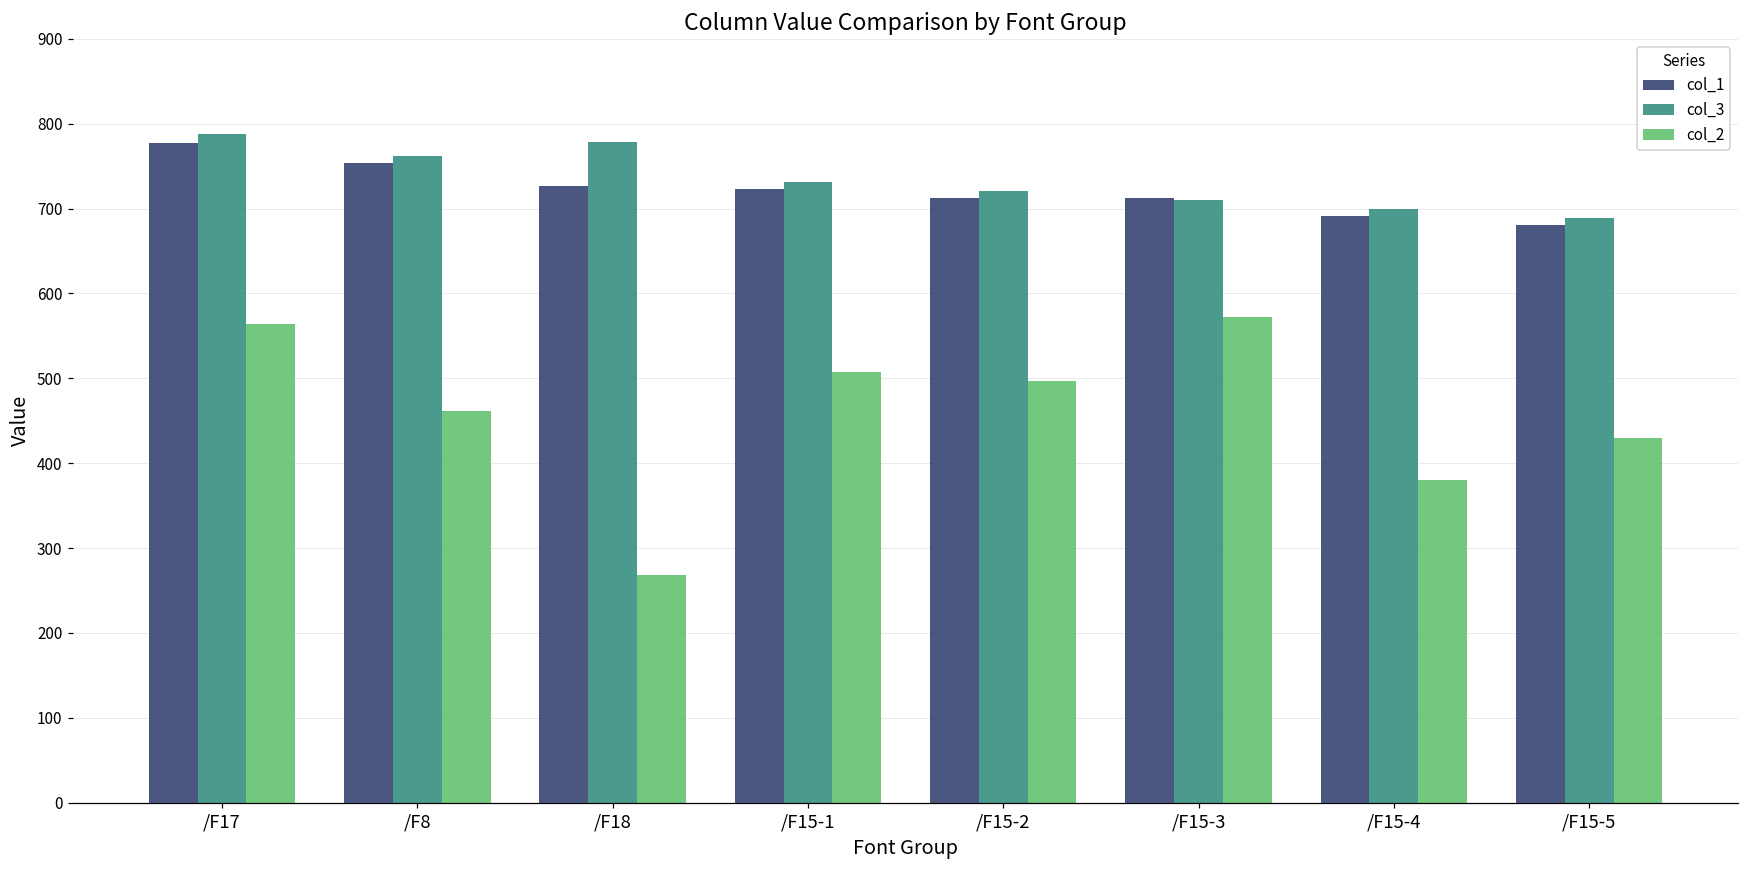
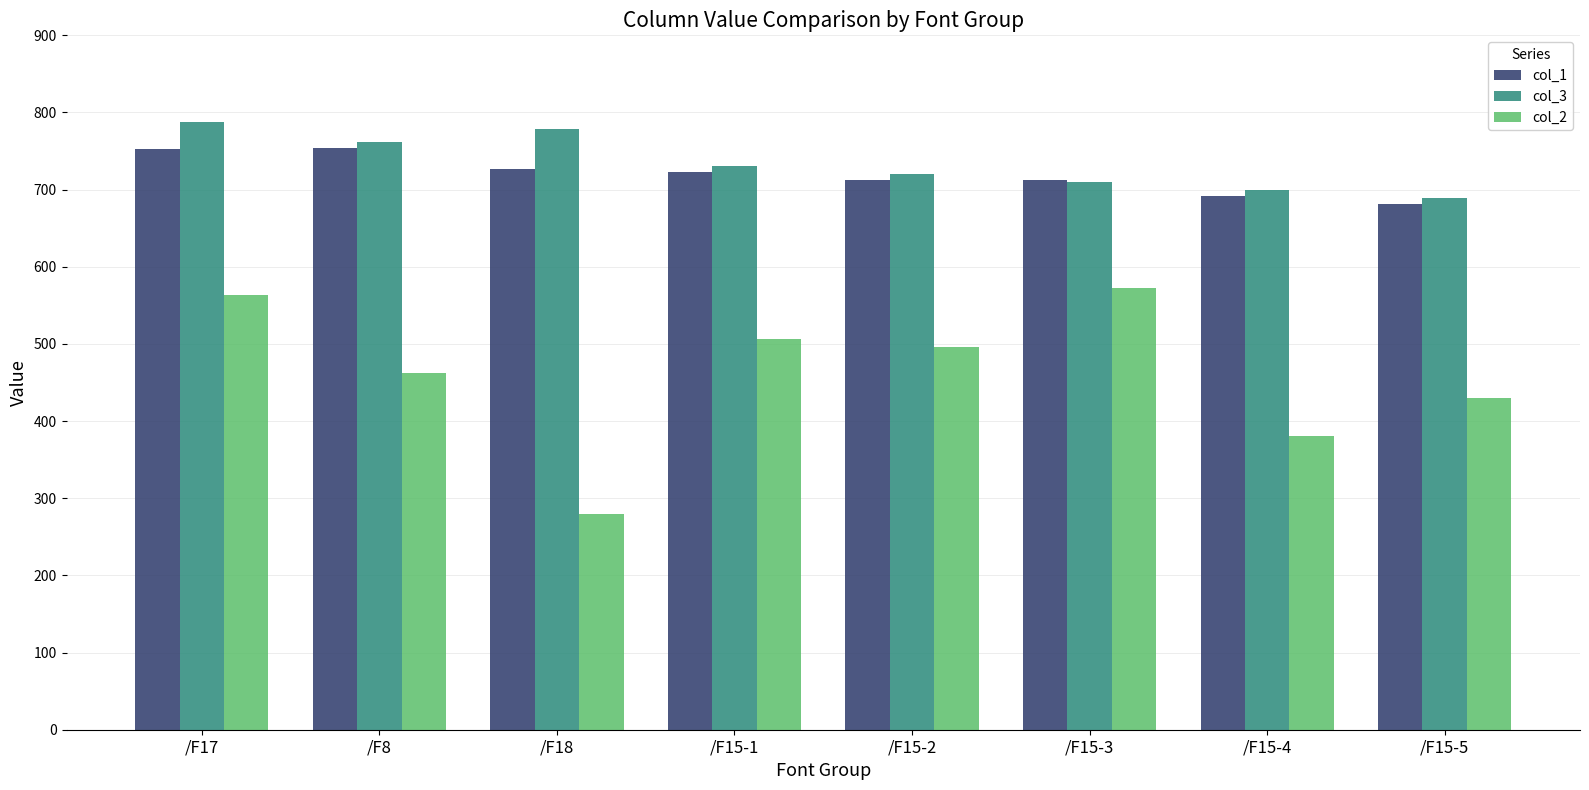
  {
    "col_1": {
-     "/F17": 780,
+     "/F17": 750,
      "/F8": 750,
      "/F18": 730,
      "/F15-1": 720,
      "/F15-2": 710,
      "/F15-3": 710,
      "/F15-4": 690,
      "/F15-5": 680
    },
    "col_3": {
      "/F17": 790,
      "/F8": 760,
      "/F18": 780,
      "/F15-1": 730,
      "/F15-2": 720,
      "/F15-3": 710,
      "/F15-4": 700,
      "/F15-5": 690
    },
    "col_2": {
      "/F17": 560,
      "/F8": 460,
-     "/F18": 270,
+     "/F18": 280,
      "/F15-1": 510,
      "/F15-2": 500,
      "/F15-3": 570,
      "/F15-4": 380,
      "/F15-5": 430
    }
  }
